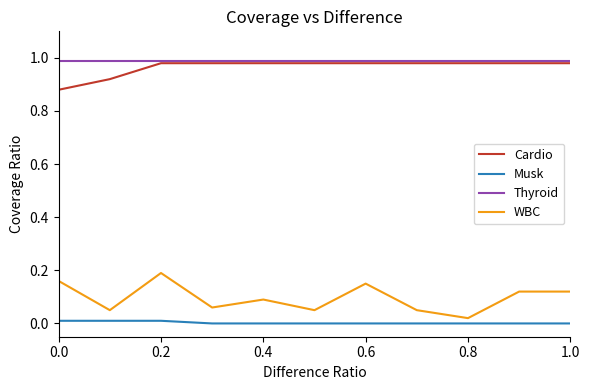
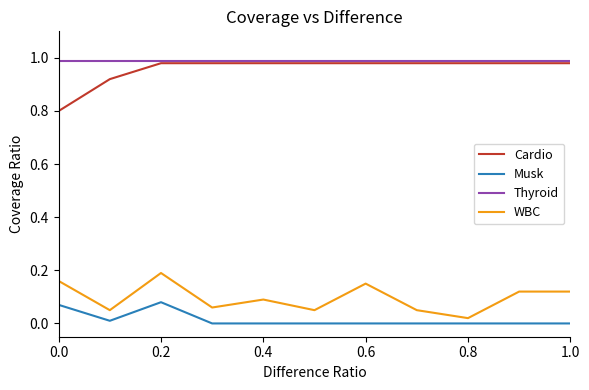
  {
    "Cardio": {
-     "0.0": 0.88,
+     "0.0": 0.80,
      "0.2": 0.98,
      "0.4": 0.98,
      "0.6": 0.98,
      "0.8": 0.98,
      "1.0": 0.98
    },
    "Musk": {
-     "0.0": 0.01,
-     "0.2": 0.01,
+     "0.0": 0.07,
+     "0.2": 0.08,
      "0.4": 0.00,
      "0.6": 0.00,
      "0.8": 0.00,
      "1.0": 0.00
    },
    "Thyroid": {
      "0.0": 0.99,
      "0.2": 0.99,
      "0.4": 0.99,
      "0.6": 0.99,
      "0.8": 0.99,
      "1.0": 0.99
    },
    "WBC": {
      "0.0": 0.16,
      "0.2": 0.19,
      "0.4": 0.09,
      "0.6": 0.15,
      "0.8": 0.02,
      "1.0": 0.12
    }
  }
